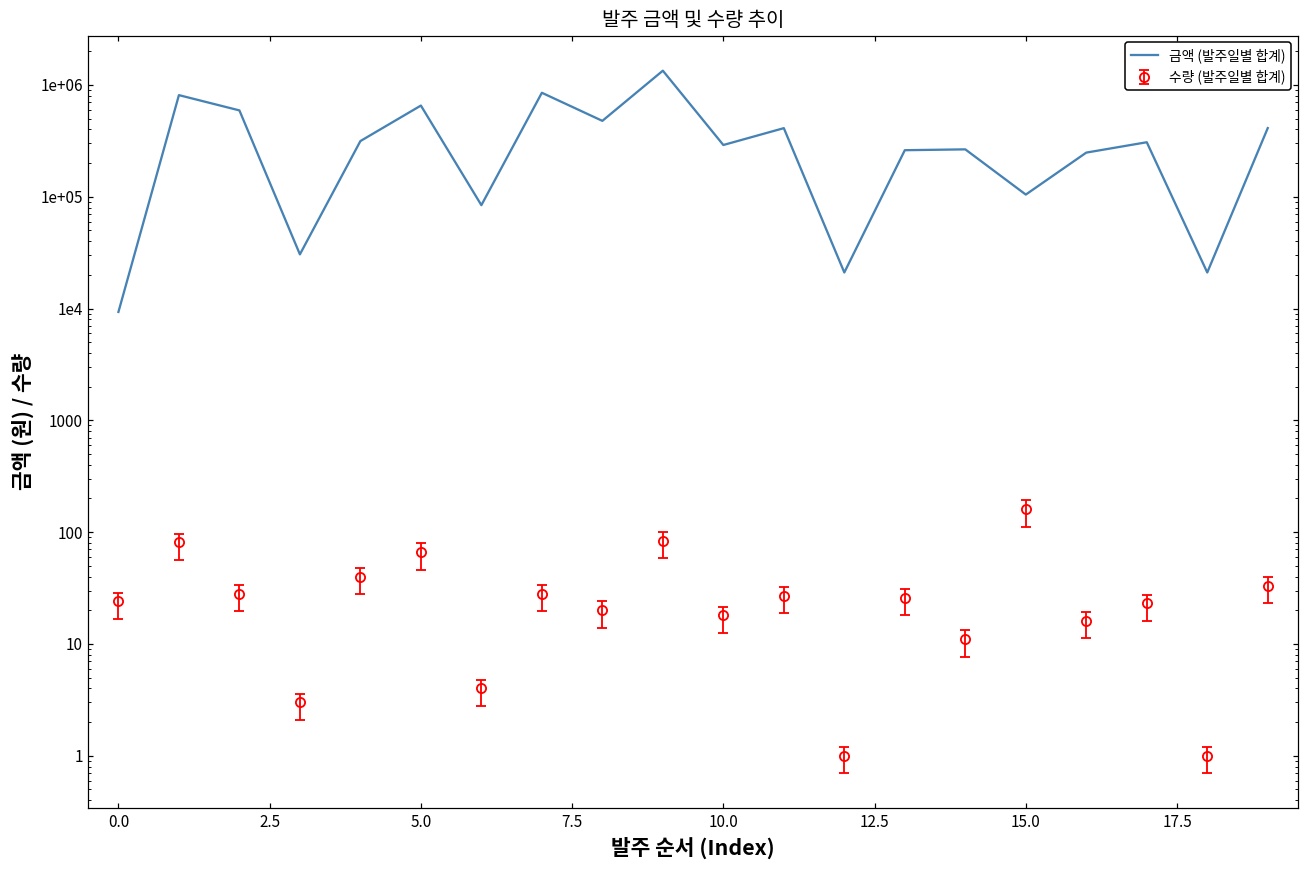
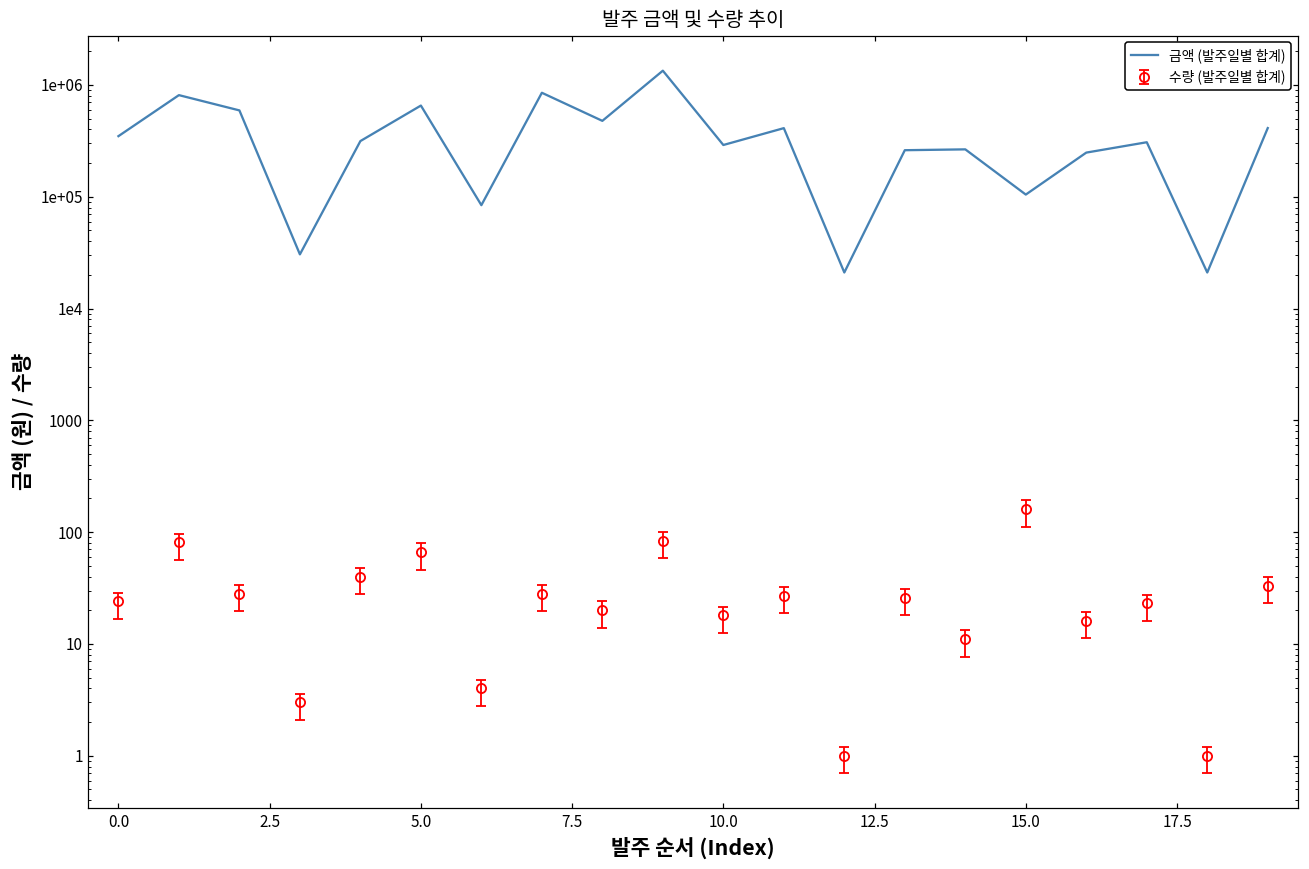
  {
    "금액 (발주일별 합계)": {
-     "0.0": 9000,
+     "0.0": 350000,
      "5.0": 700000,
      "10.0": 290000,
      "15.0": 100000
    }
  }
